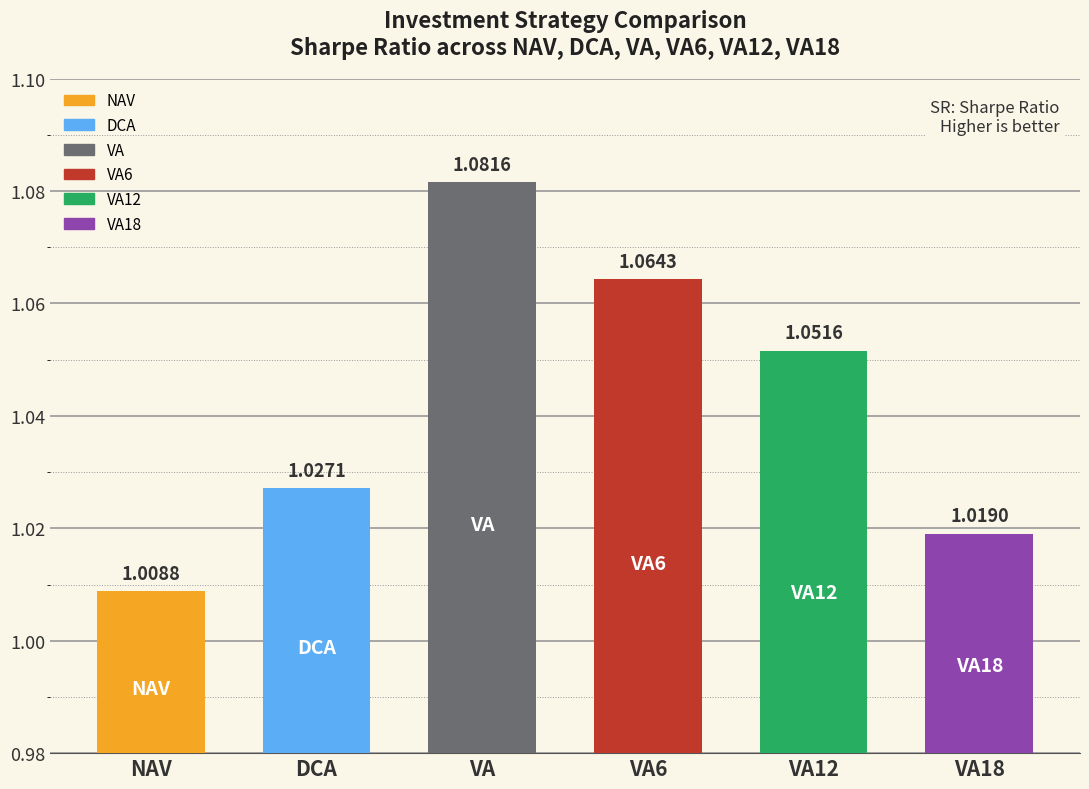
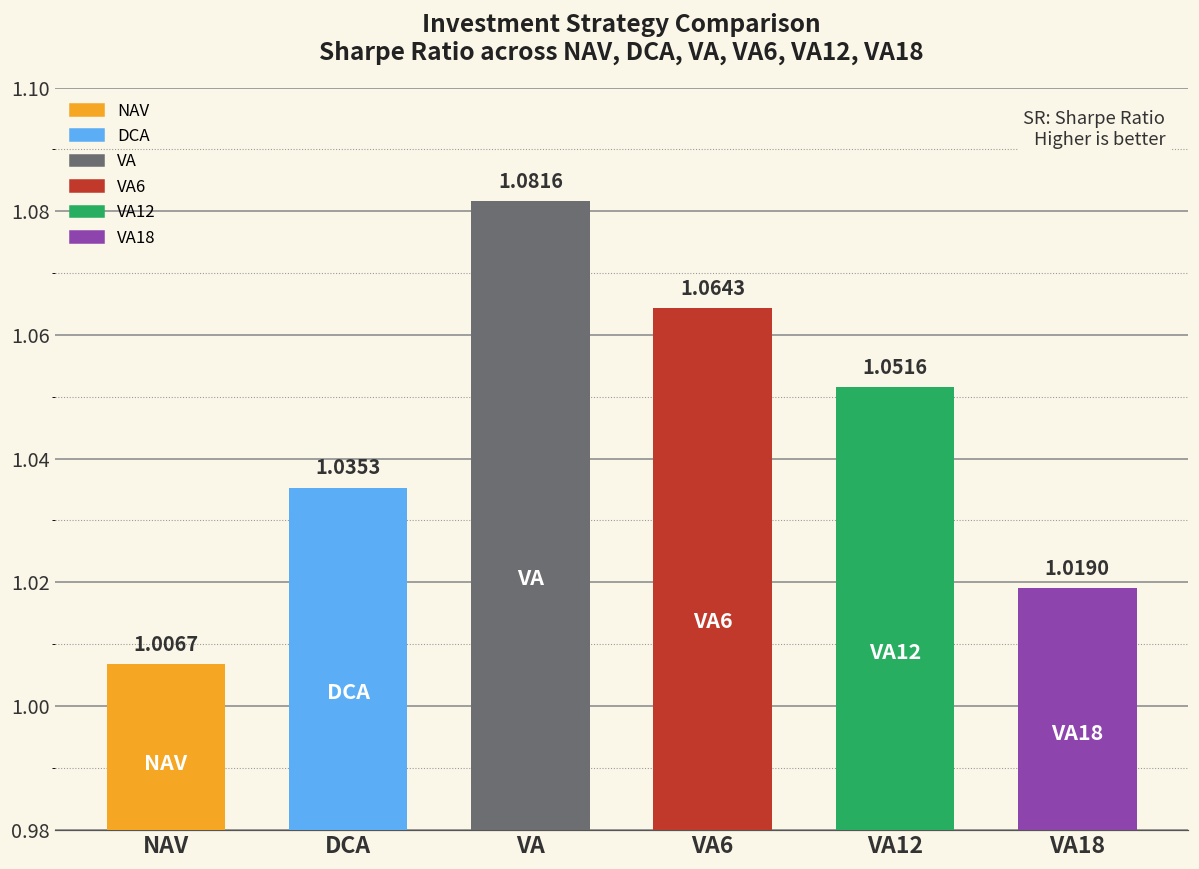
  {
-   "NAV": 1.0088,
-   "DCA": 1.0271,
+   "NAV": 1.0067,
+   "DCA": 1.0353,
    "VA": 1.0816,
    "VA6": 1.0643,
    "VA12": 1.0516,
    "VA18": 1.0190
  }
